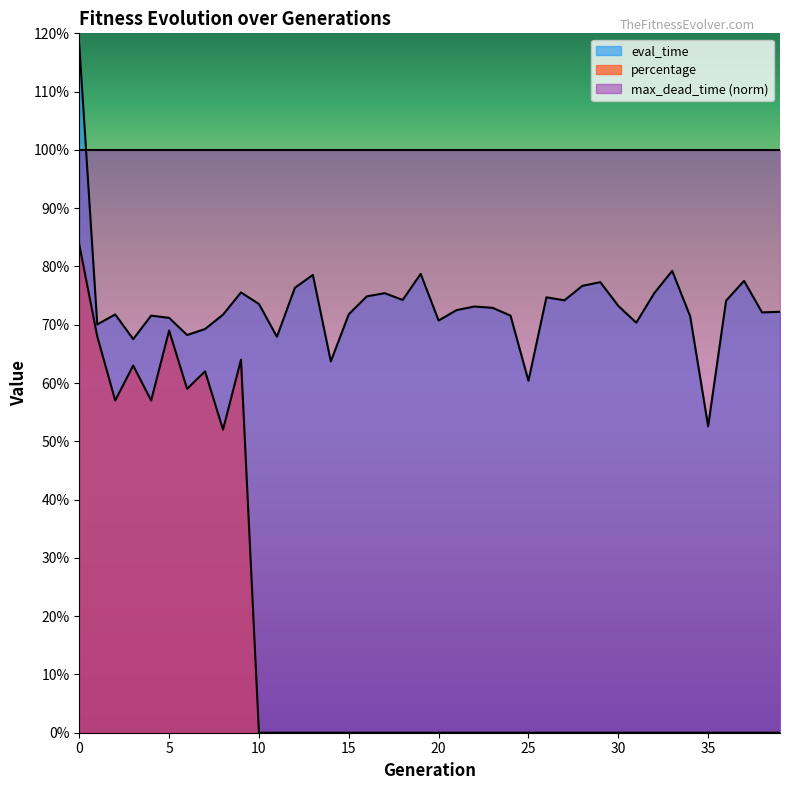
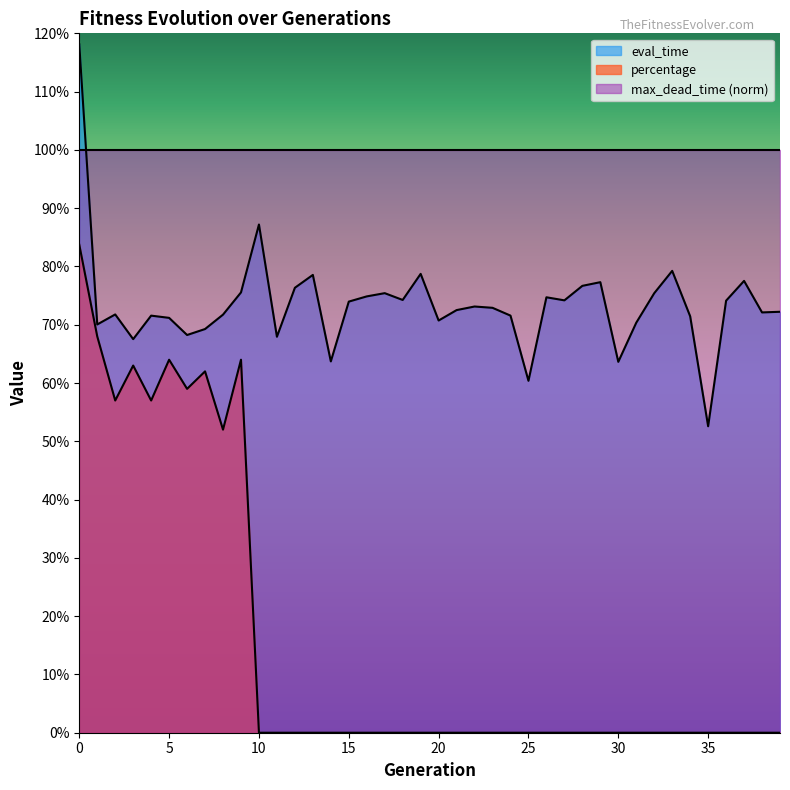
  {
    "eval_time": {
      "0": "118%",
      "5": "71%",
-     "10": "74%",
-     "15": "72%",
+     "10": "87%",
+     "15": "74%",
      "20": "71%",
      "25": "60%",
-     "30": "73%",
+     "30": "64%",
      "35": "53%"
    },
    "percentage": {
      "0": "84%",
-     "5": "69%",
+     "5": "64%",
      "10": "0%",
      "15": "0%",
      "20": "0%",
      "25": "0%",
      "30": "0%",
      "35": "0%"
    },
    "max_dead_time (norm)": {
      "0": "100%",
      "5": "100%",
      "10": "100%",
      "15": "100%",
      "20": "100%",
      "25": "100%",
      "30": "100%",
      "35": "100%"
    }
  }
